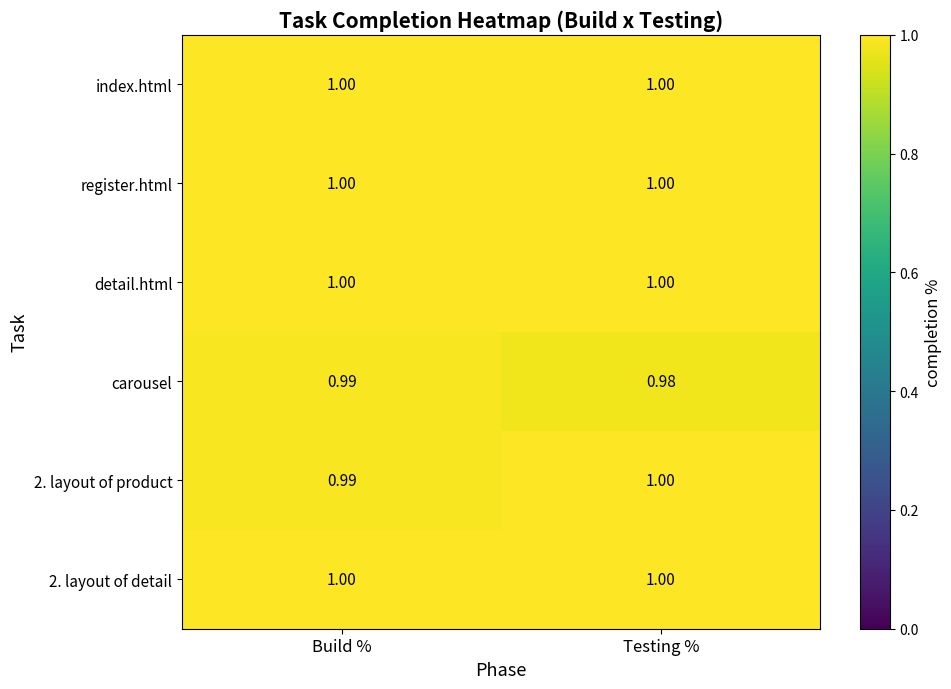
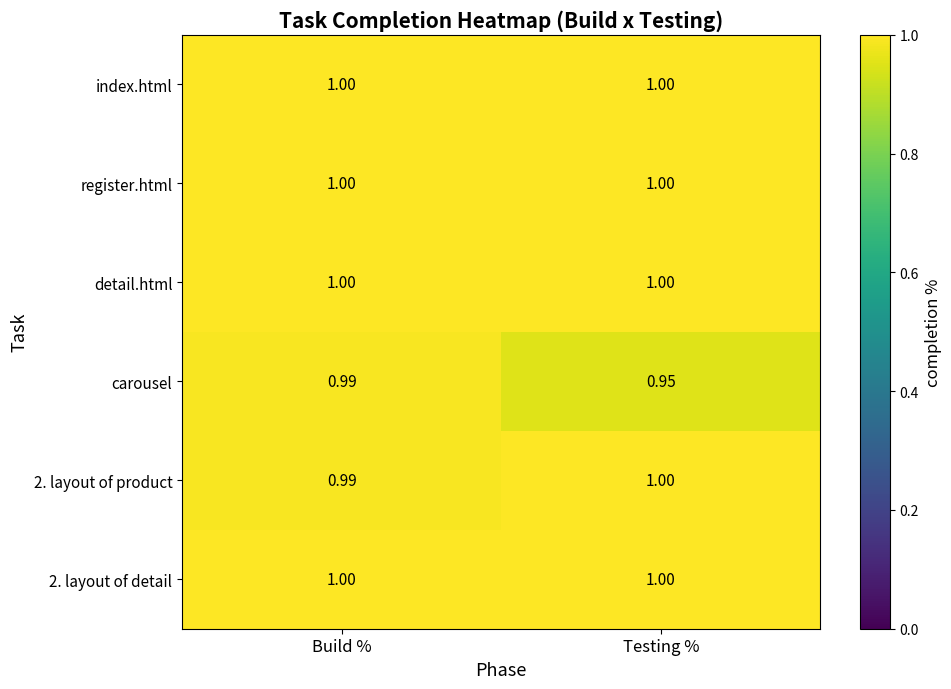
  {
    "index.html": {
      "Build %": 1.00,
      "Testing %": 1.00
    },
    "register.html": {
      "Build %": 1.00,
      "Testing %": 1.00
    },
    "detail.html": {
      "Build %": 1.00,
      "Testing %": 1.00
    },
    "carousel": {
      "Build %": 0.99,
-     "Testing %": 0.98
+     "Testing %": 0.95
    },
    "2. layout of product": {
      "Build %": 0.99,
      "Testing %": 1.00
    },
    "2. layout of detail": {
      "Build %": 1.00,
      "Testing %": 1.00
    }
  }
